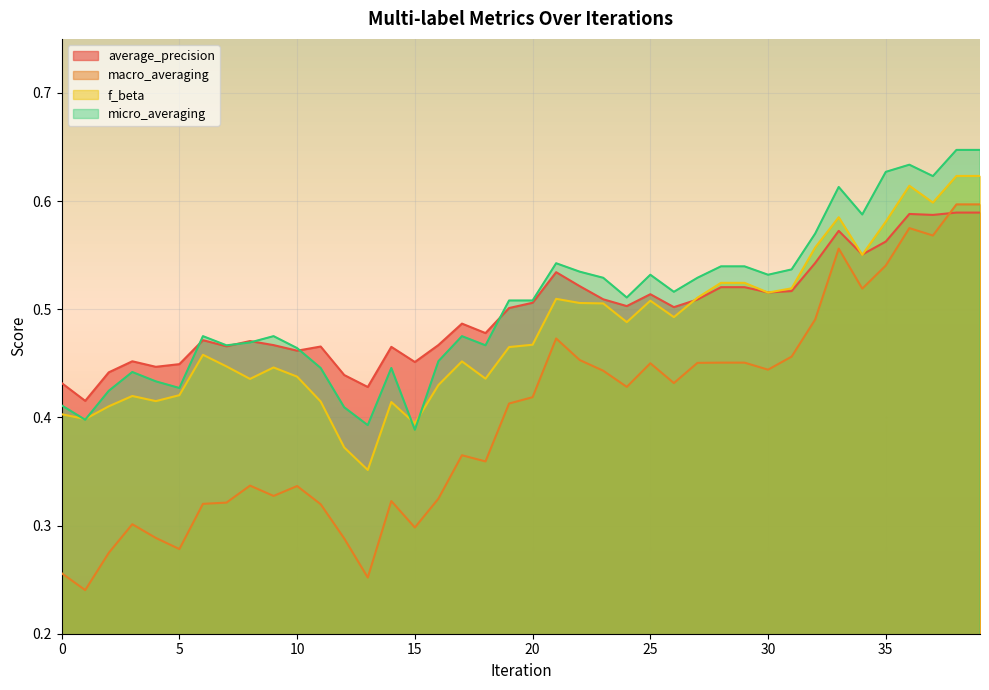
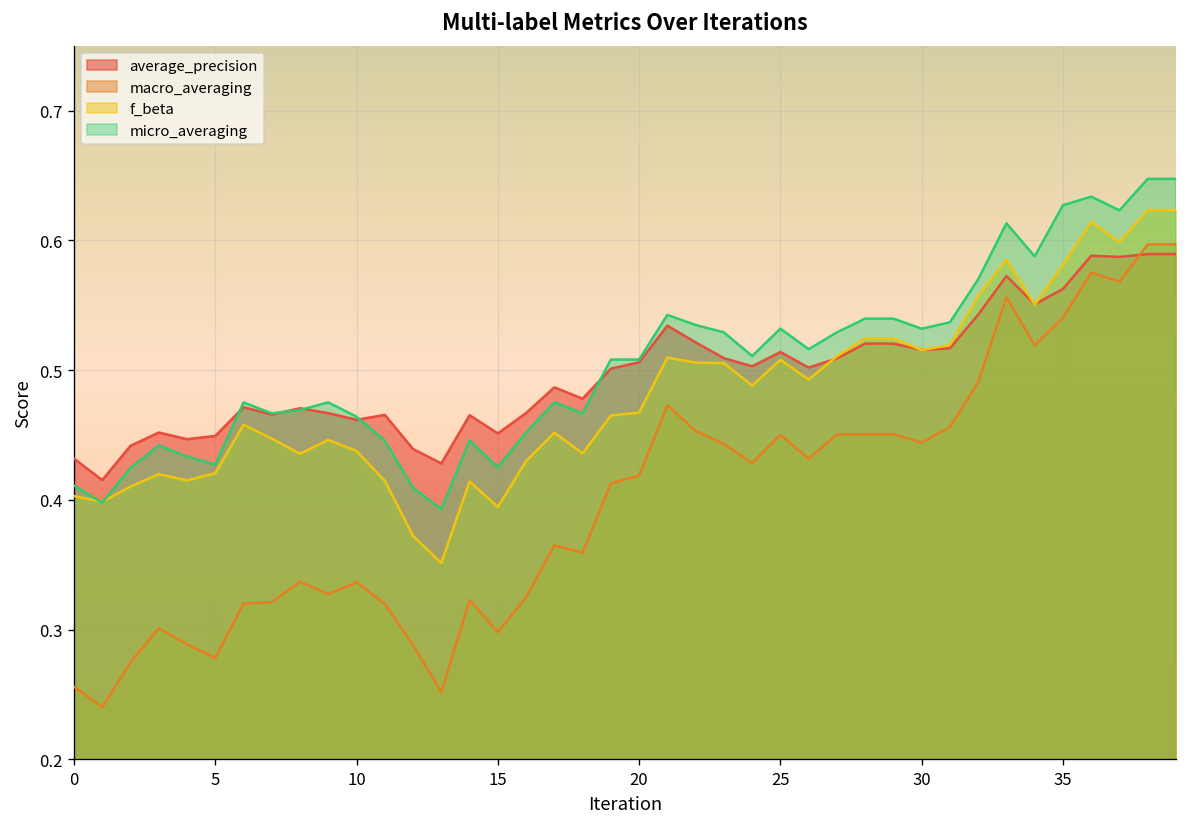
  {
    "micro_averaging": {
      "0": 0.411,
      "5": 0.427,
      "10": 0.464,
-     "15": 0.389,
+     "15": 0.425,
      "25": 0.532,
      "30": 0.532,
      "35": 0.627
    }
  }
